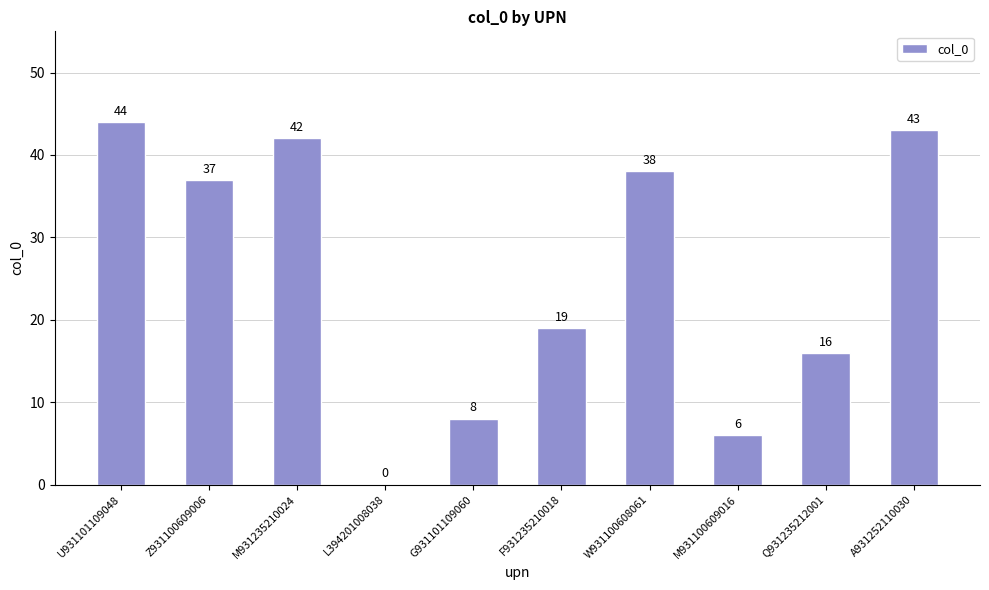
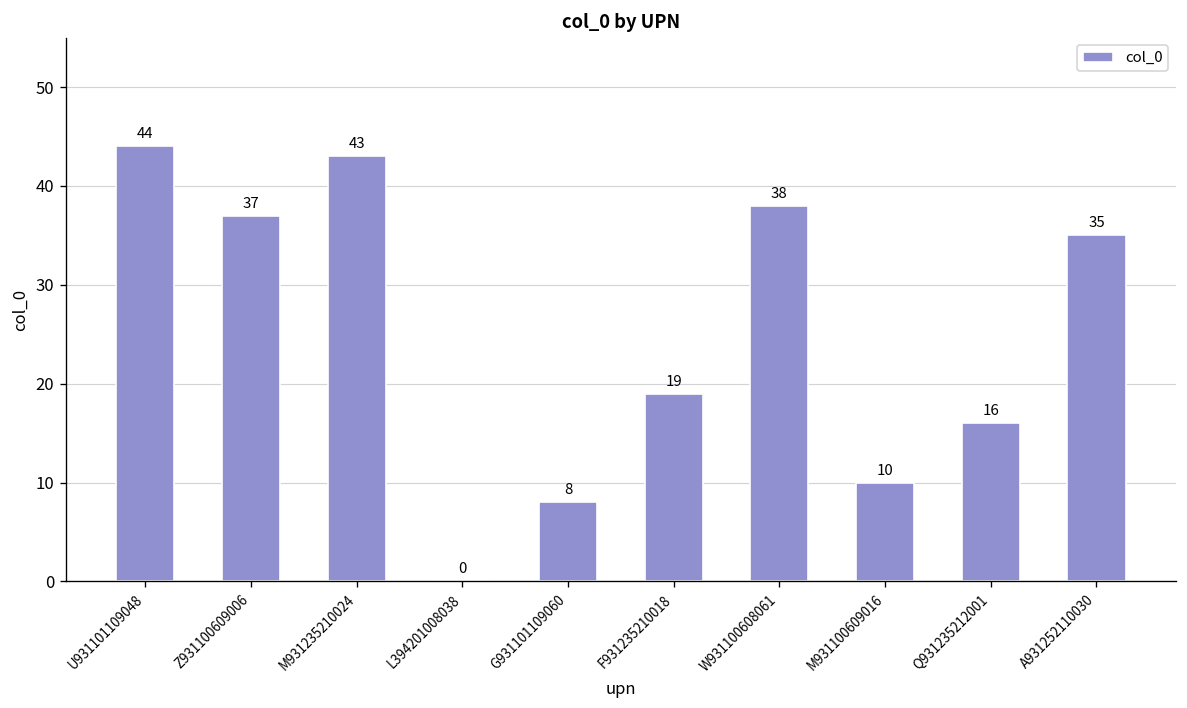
  {
    "U931101109048": 44,
    "Z931100609006": 37,
-   "M931235210024": 42,
+   "M931235210024": 43,
    "L394201008038": 0,
    "G931101109060": 8,
    "F931235210018": 19,
    "W931100608061": 38,
-   "M931100609016": 6,
+   "M931100609016": 10,
    "Q931235212001": 16,
-   "A931252110030": 43
+   "A931252110030": 35
  }
